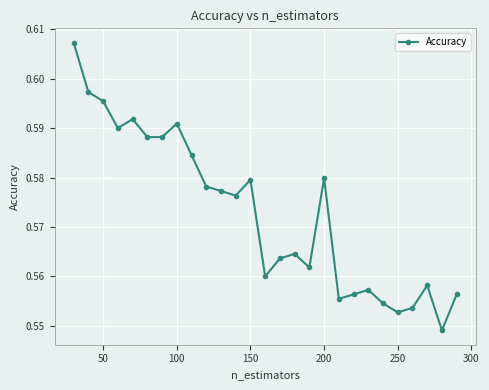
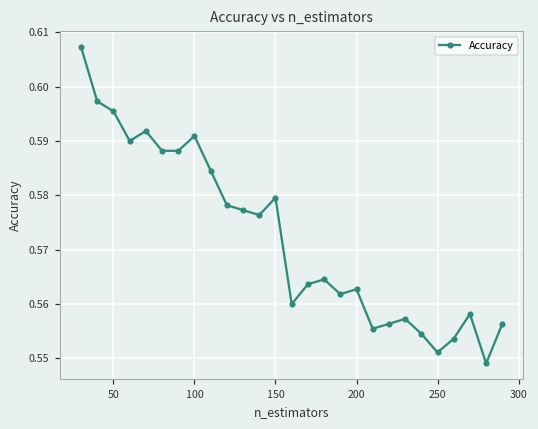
  {
    "50": 0.595,
    "100": 0.591,
    "150": 0.580,
-   "200": 0.580,
-   "250": 0.553
+   "200": 0.563,
+   "250": 0.551
  }
